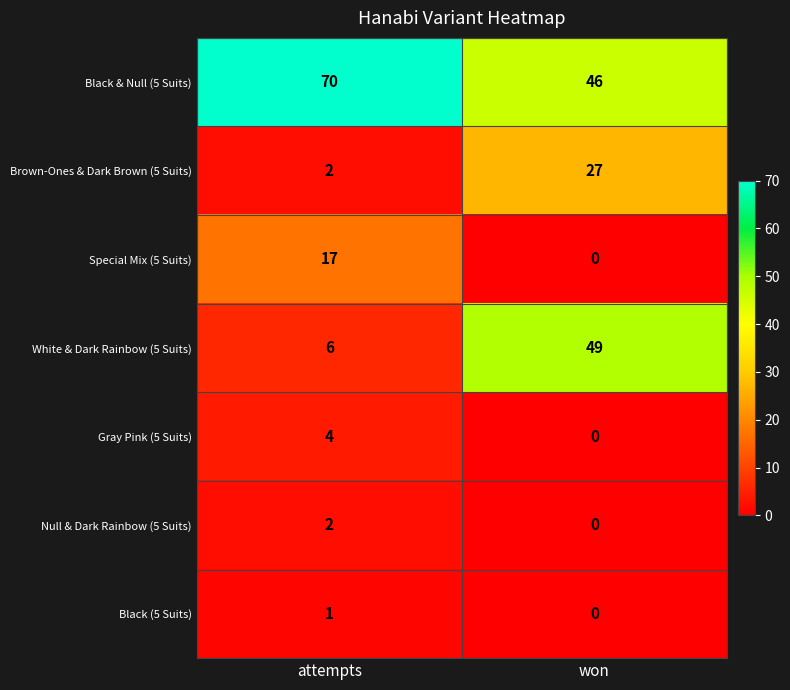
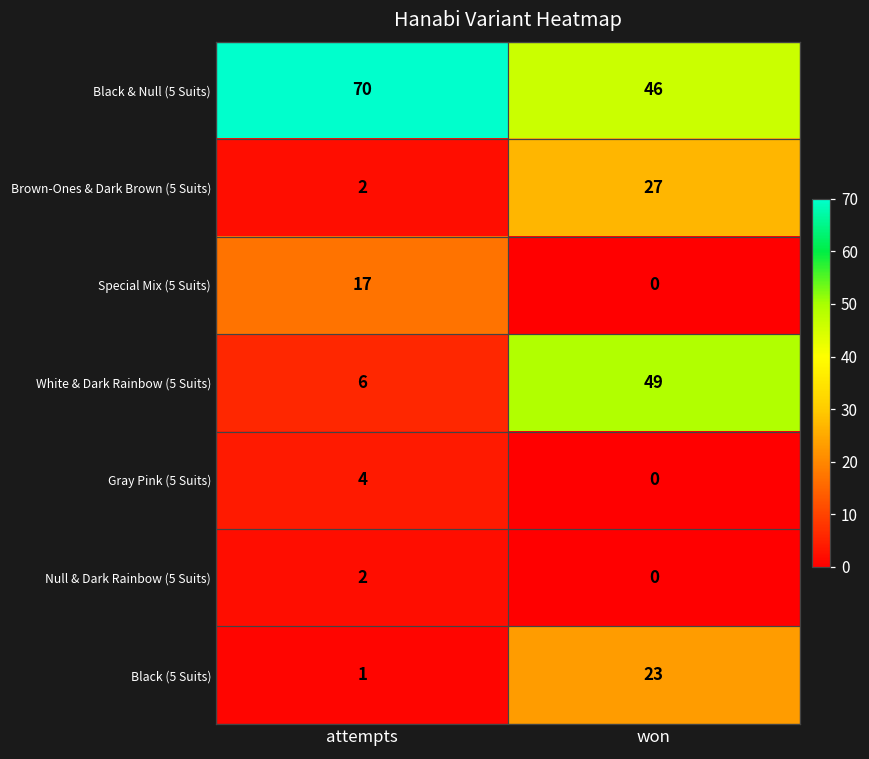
  {
    "Black & Null (5 Suits)": {
      "attempts": 70,
      "won": 46
    },
    "Brown-Ones & Dark Brown (5 Suits)": {
      "attempts": 2,
      "won": 27
    },
    "Special Mix (5 Suits)": {
      "attempts": 17,
      "won": 0
    },
    "White & Dark Rainbow (5 Suits)": {
      "attempts": 6,
      "won": 49
    },
    "Gray Pink (5 Suits)": {
      "attempts": 4,
      "won": 0
    },
    "Null & Dark Rainbow (5 Suits)": {
      "attempts": 2,
      "won": 0
    },
    "Black (5 Suits)": {
      "attempts": 1,
-     "won": 0
+     "won": 23
    }
  }
